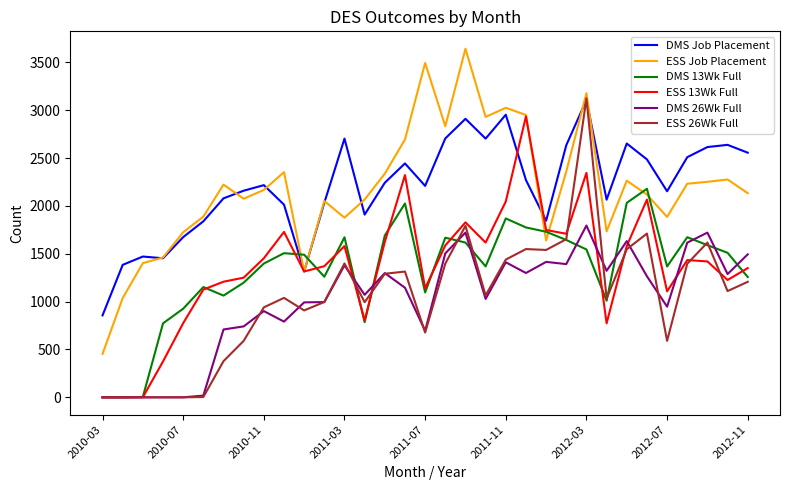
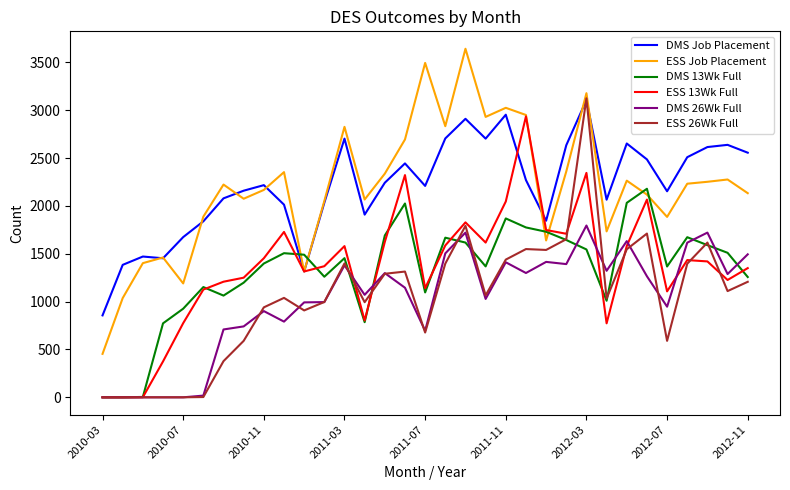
  {
    "DMS Job Placement": {
      "2010-03": 900,
      "2010-07": 1700,
      "2010-11": 2200,
      "2011-03": 2700,
      "2011-07": 2200,
      "2011-11": 3000,
      "2012-07": 2200,
      "2012-11": 2600
    },
    "ESS Job Placement": {
      "2010-03": 500,
-     "2010-07": 1700,
+     "2010-07": 1200,
      "2010-11": 2200,
-     "2011-03": 1900,
+     "2011-03": 2800,
      "2011-07": 3500,
      "2011-11": 3000,
      "2012-03": 3200,
      "2012-07": 1900,
      "2012-11": 2100
    },
    "DMS 13Wk Full": {
      "2010-07": 900,
      "2010-11": 1400,
-     "2011-03": 1700,
+     "2011-03": 1500,
      "2011-07": 1100,
      "2011-11": 1900,
      "2012-03": 1500,
      "2012-07": 1400,
      "2012-11": 1300
    },
    "ESS 13Wk Full": {
      "2010-07": 800,
      "2010-11": 1500,
      "2011-03": 1600,
      "2011-07": 1100,
      "2011-11": 2000,
      "2012-03": 2300,
      "2012-07": 1100,
      "2012-11": 1400
    },
    "DMS 26Wk Full": {
      "2010-11": 900,
      "2011-11": 1400,
      "2012-03": 1800,
      "2012-07": 900,
      "2012-11": 1500
    },
    "ESS 26Wk Full": {
      "2010-11": 900,
      "2011-11": 1400,
      "2012-07": 600,
      "2012-11": 1200
    }
  }
